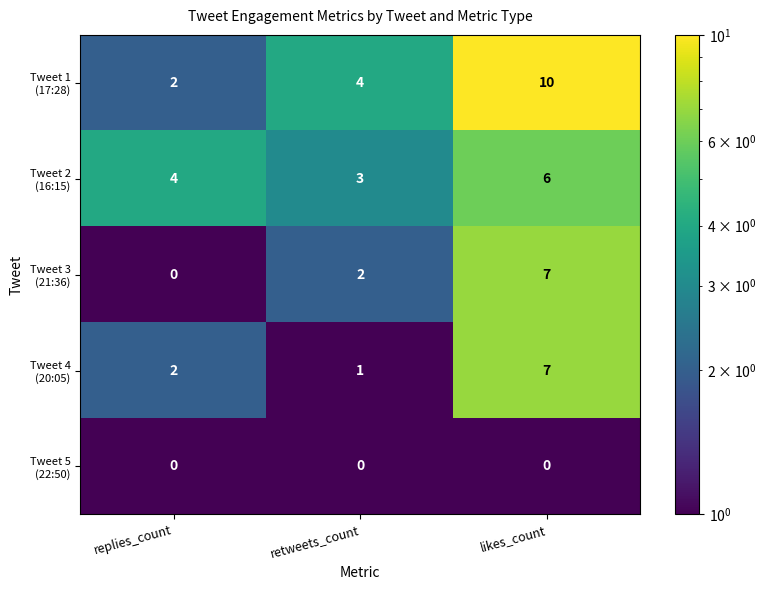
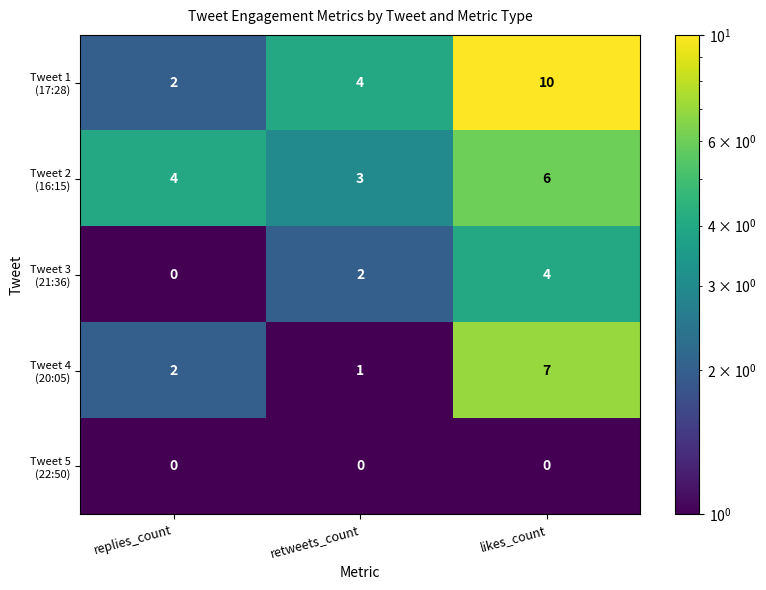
  {
    "Tweet 1 (17:28)": {
      "replies_count": 2,
      "retweets_count": 4,
      "likes_count": 10
    },
    "Tweet 2 (16:15)": {
      "replies_count": 4,
      "retweets_count": 3,
      "likes_count": 6
    },
    "Tweet 3 (21:36)": {
      "replies_count": 0,
      "retweets_count": 2,
-     "likes_count": 7
+     "likes_count": 4
    },
    "Tweet 4 (20:05)": {
      "replies_count": 2,
      "retweets_count": 1,
      "likes_count": 7
    },
    "Tweet 5 (22:50)": {
      "replies_count": 0,
      "retweets_count": 0,
      "likes_count": 0
    }
  }
